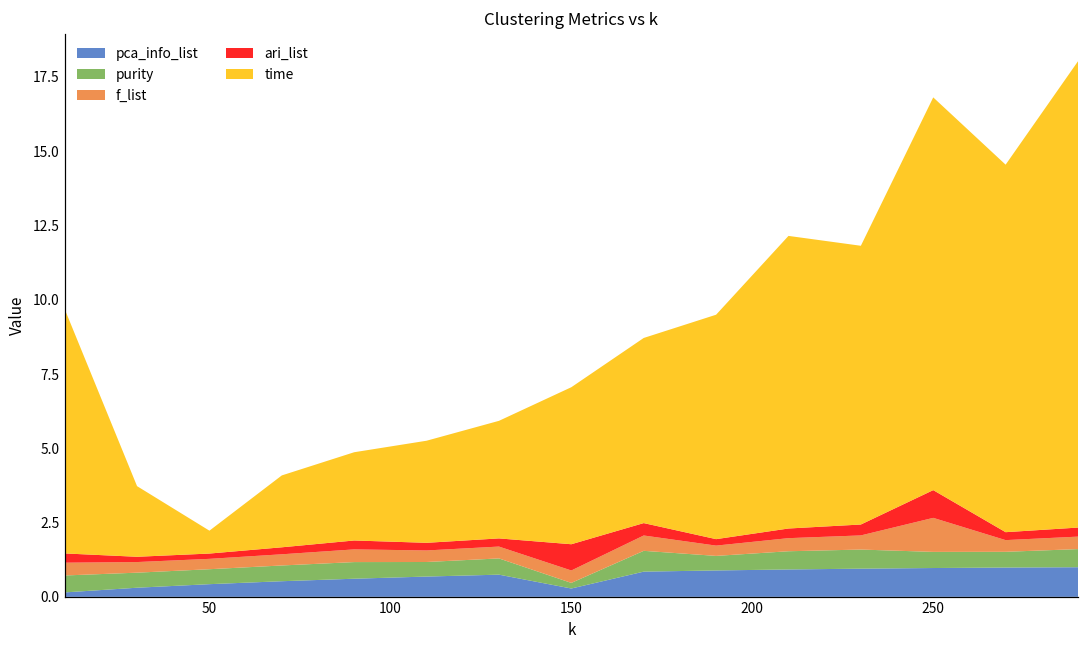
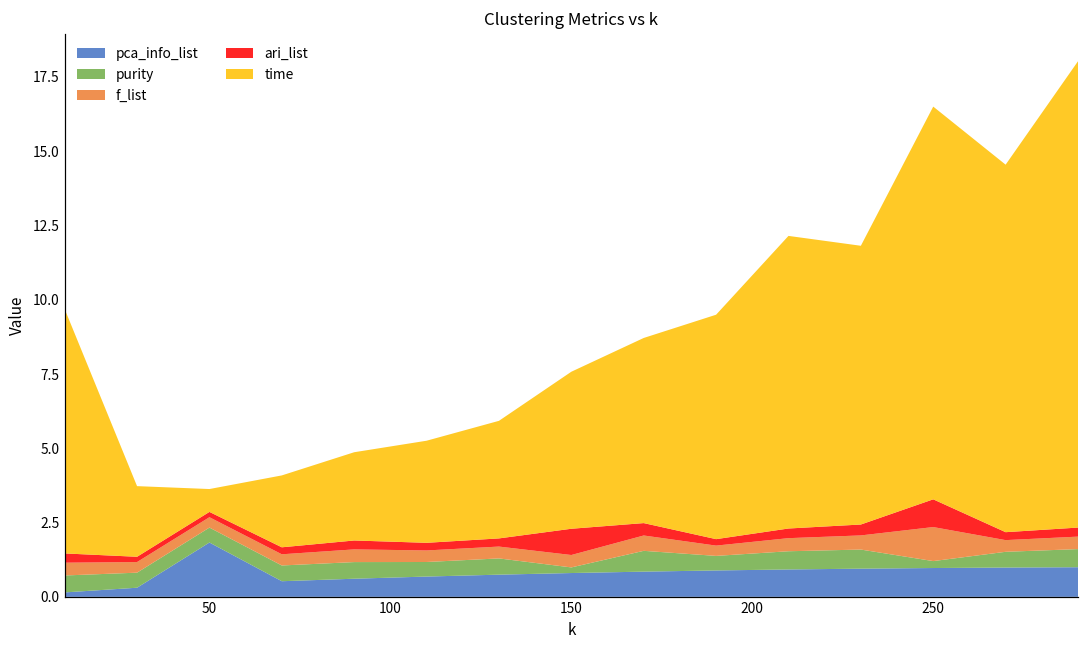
  {
    "pca_info_list": {
-     "50": 0.4,
-     "150": 0.3,
+     "50": 1.8,
+     "150": 0.8,
      "250": 1.0
    },
    "purity": {
      "50": 0.5,
      "150": 0.2,
-     "250": 0.5
+     "250": 0.2
    },
    "f_list": {
      "50": 0.3,
      "150": 0.4,
      "250": 1.1
    },
    "ari_list": {
      "50": 0.2,
      "150": 0.9,
      "250": 0.9
    },
    "time": {
      "50": 0.8,
      "150": 5.3,
      "250": 13.2
    }
  }
